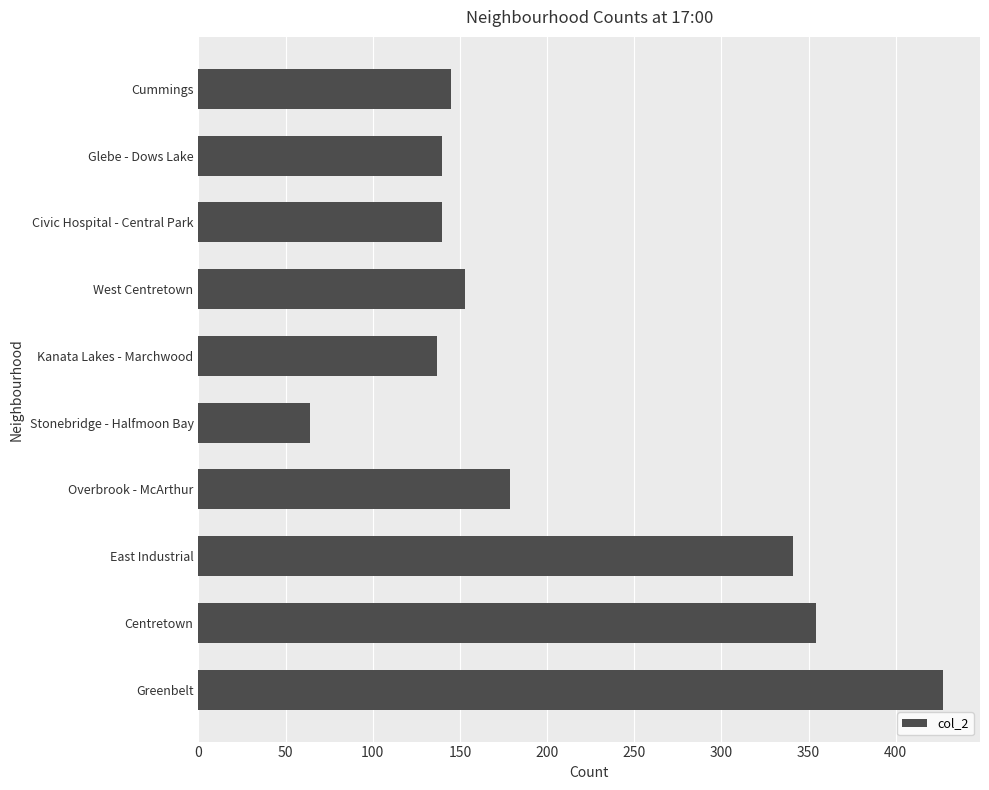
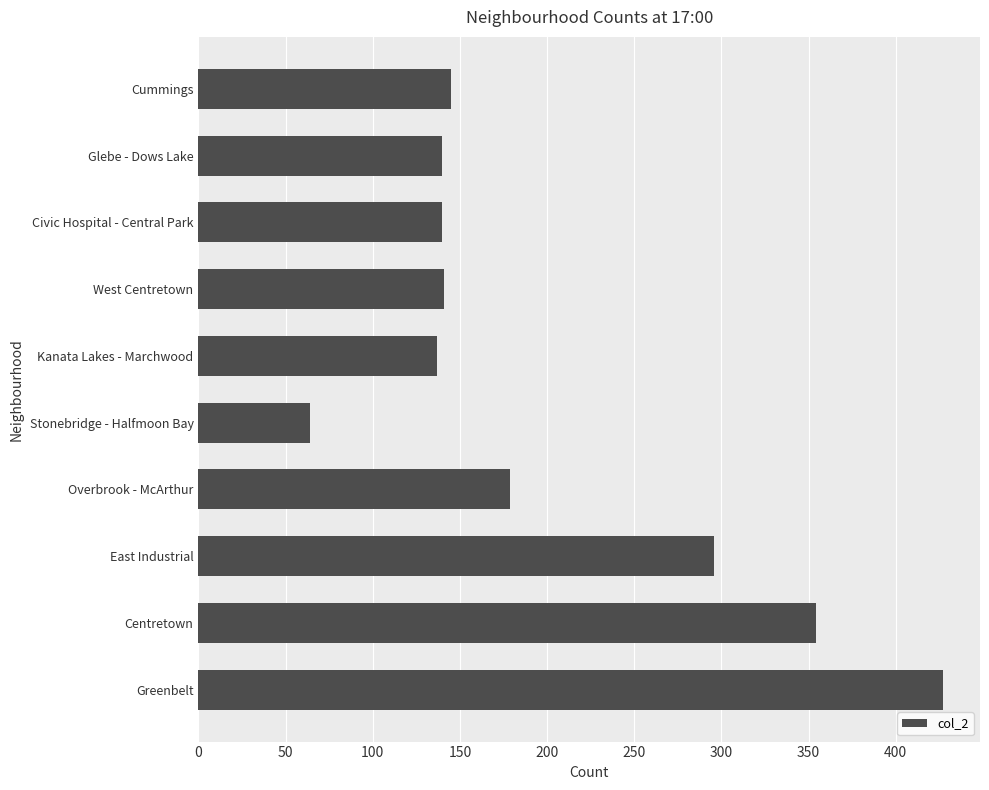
  {
    "Cummings": 145,
    "Glebe - Dows Lake": 140,
    "Civic Hospital - Central Park": 140,
-   "West Centretown": 153,
+   "West Centretown": 141,
    "Kanata Lakes - Marchwood": 137,
    "Stonebridge - Halfmoon Bay": 64,
    "Overbrook - McArthur": 179,
-   "East Industrial": 341,
+   "East Industrial": 296,
    "Centretown": 354,
    "Greenbelt": 427
  }
